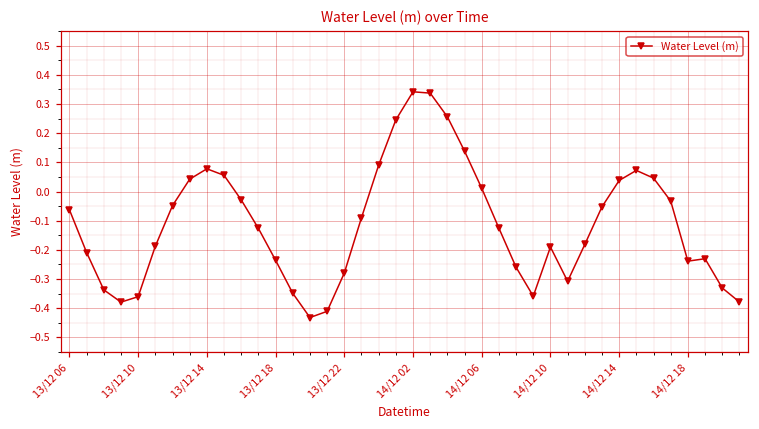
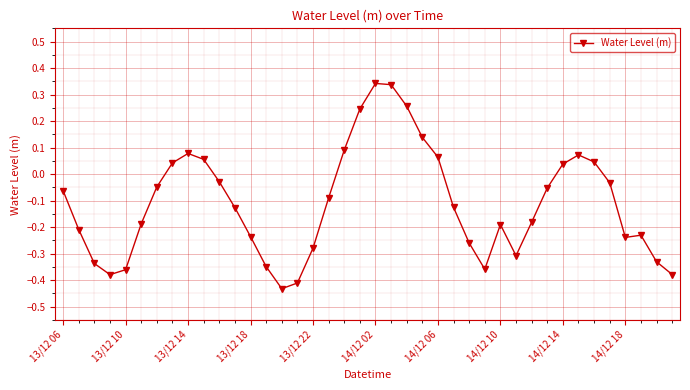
  {
    "13/12 06": -0.06,
    "13/12 10": -0.36,
    "13/12 14": 0.08,
    "13/12 18": -0.24,
    "13/12 22": -0.28,
    "14/12 02": 0.34,
-   "14/12 06": 0.01,
+   "14/12 06": 0.06,
    "14/12 10": -0.19,
    "14/12 14": 0.04,
    "14/12 18": -0.24
  }
